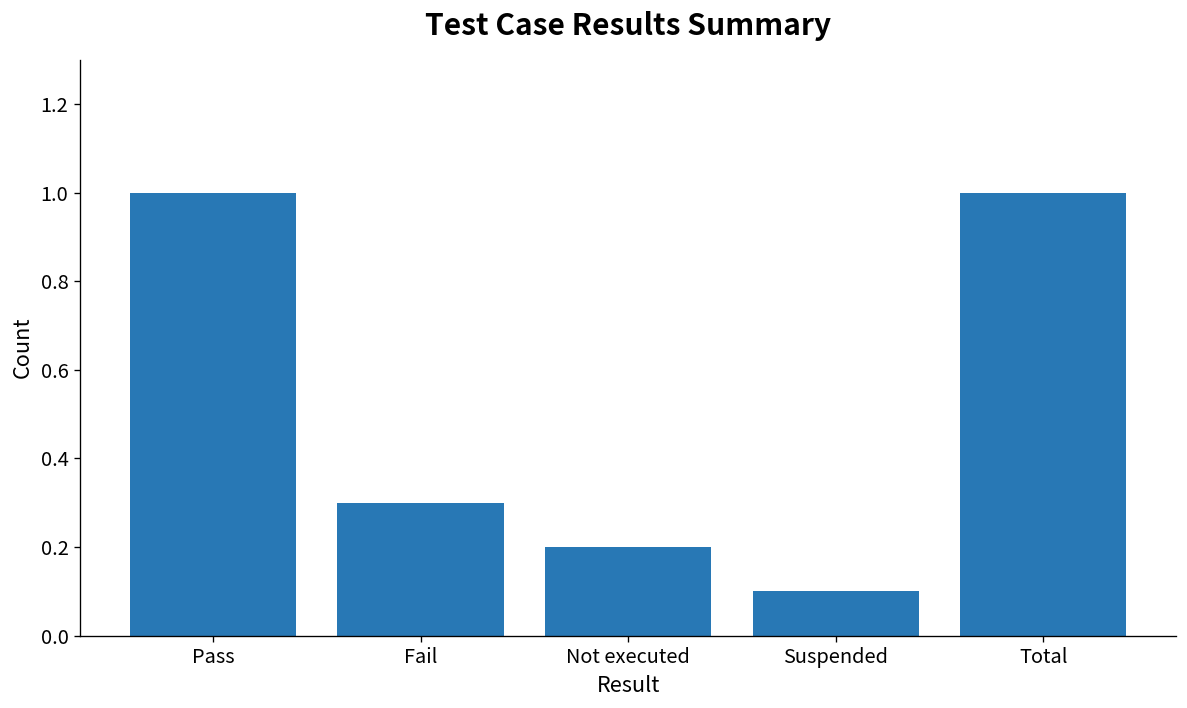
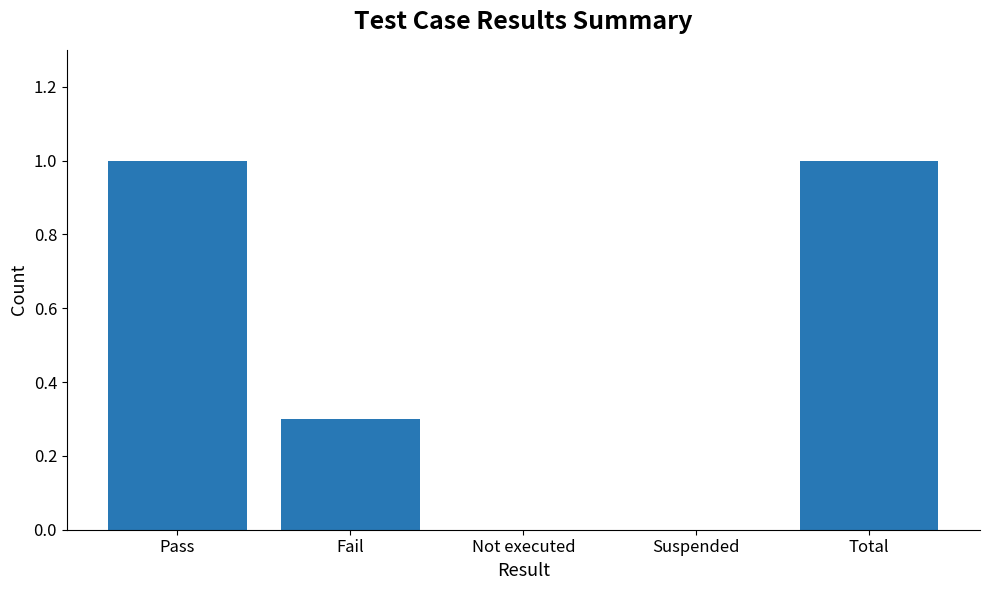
  {
    "Pass": 1.0,
    "Fail": 0.3,
-   "Not executed": 0.2,
-   "Suspended": 0.1,
+   "Not executed": 0.0,
+   "Suspended": 0.0,
    "Total": 1.0
  }
